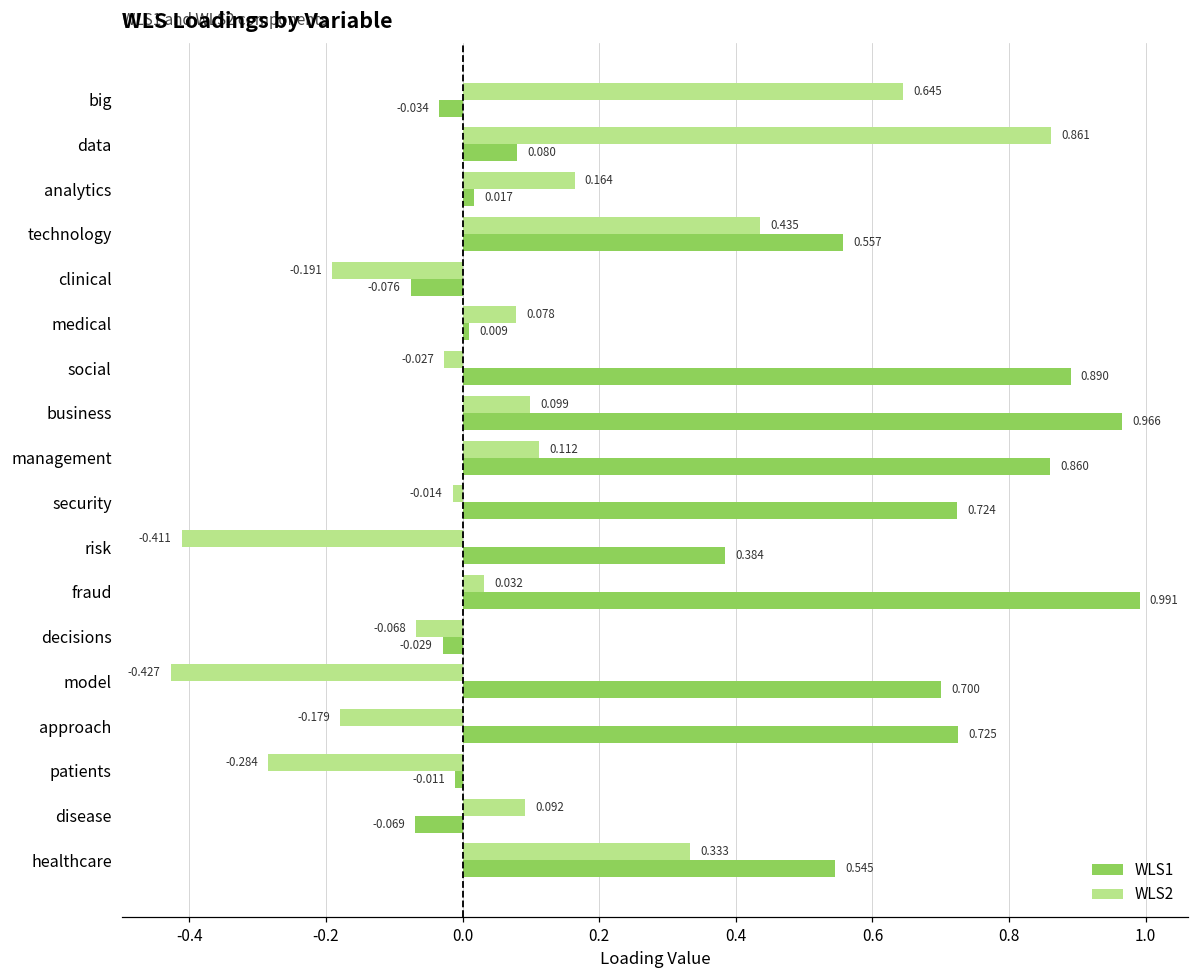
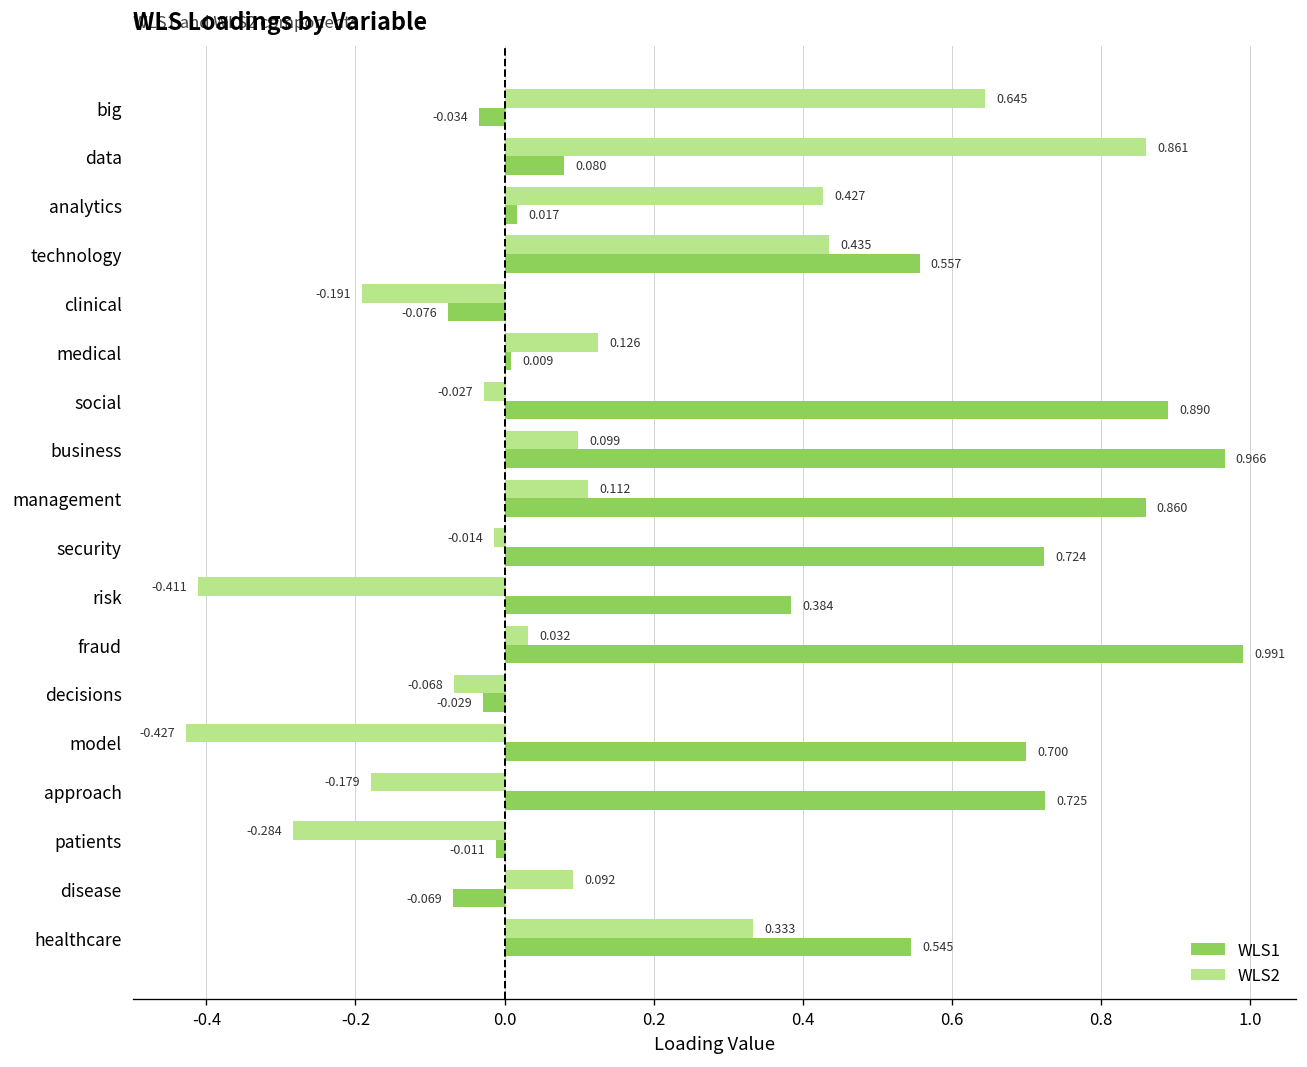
  {
    "WLS1": {
      "big": -0.034,
      "data": 0.080,
      "analytics": 0.017,
      "technology": 0.557,
      "clinical": -0.076,
      "medical": 0.009,
      "social": 0.890,
      "business": 0.966,
      "management": 0.860,
      "security": 0.724,
      "risk": 0.384,
      "fraud": 0.991,
      "decisions": -0.029,
      "model": 0.700,
      "approach": 0.725,
      "patients": -0.011,
      "disease": -0.069,
      "healthcare": 0.545
    },
    "WLS2": {
      "big": 0.645,
      "data": 0.861,
-     "analytics": 0.164,
+     "analytics": 0.427,
      "technology": 0.435,
      "clinical": -0.191,
-     "medical": 0.078,
+     "medical": 0.126,
      "social": -0.027,
      "business": 0.099,
      "management": 0.112,
      "security": -0.014,
      "risk": -0.411,
      "fraud": 0.032,
      "decisions": -0.068,
      "model": -0.427,
      "approach": -0.179,
      "patients": -0.284,
      "disease": 0.092,
      "healthcare": 0.333
    }
  }
